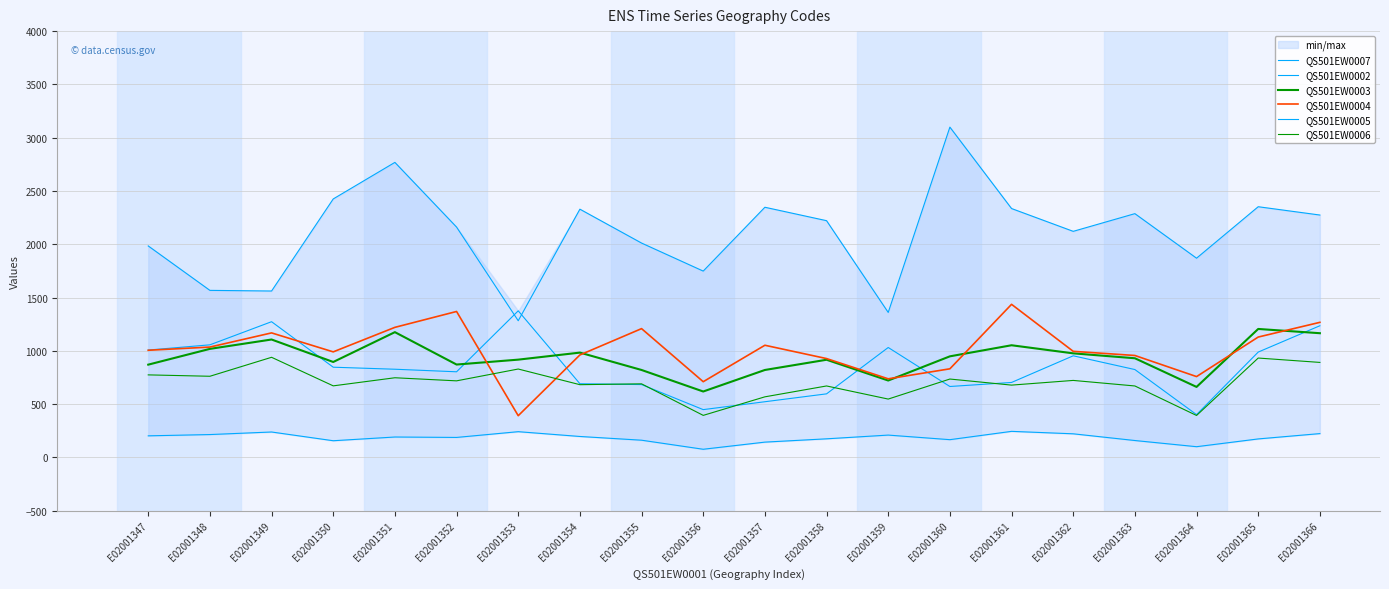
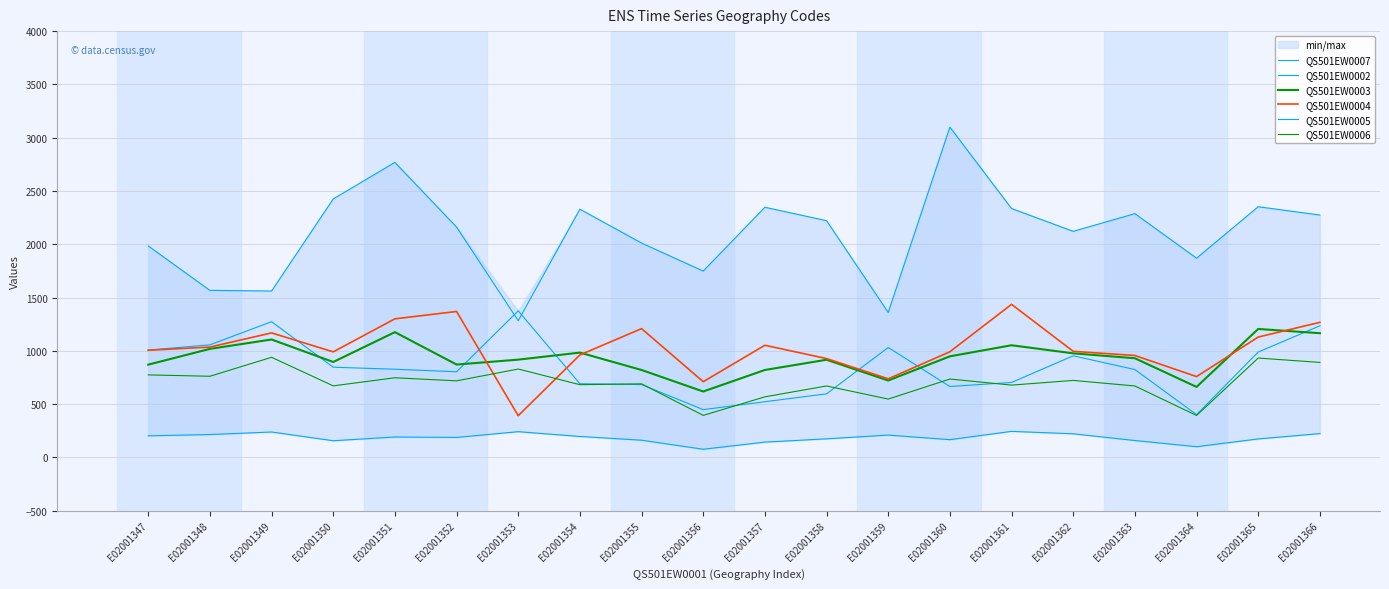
  {
    "QS501EW0004": {
      "E02001349": 1170,
      "E02001350": 990,
-     "E02001351": 1220,
+     "E02001351": 1300,
      "E02001352": 1370,
      "E02001353": 390,
      "E02001355": 1210,
      "E02001356": 710,
      "E02001357": 1050,
-     "E02001360": 830,
+     "E02001360": 990,
      "E02001361": 1440,
      "E02001363": 960,
      "E02001364": 760,
      "E02001365": 1130,
      "E02001366": 1270
    }
  }
